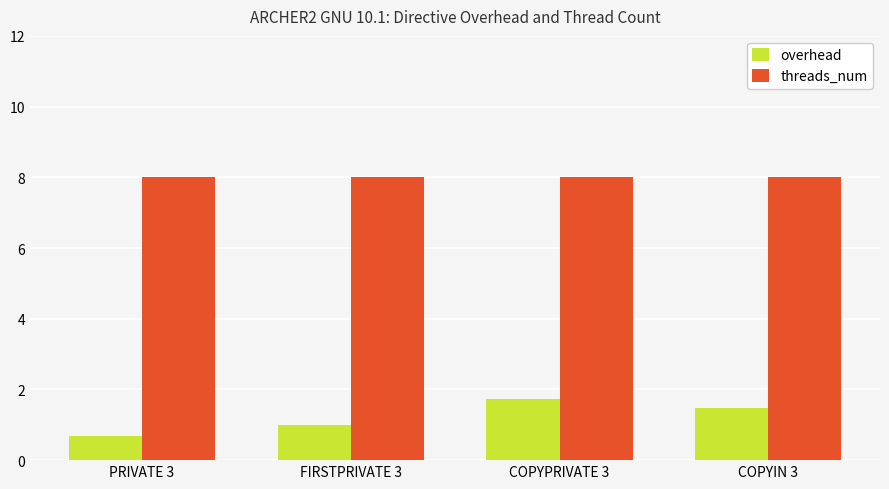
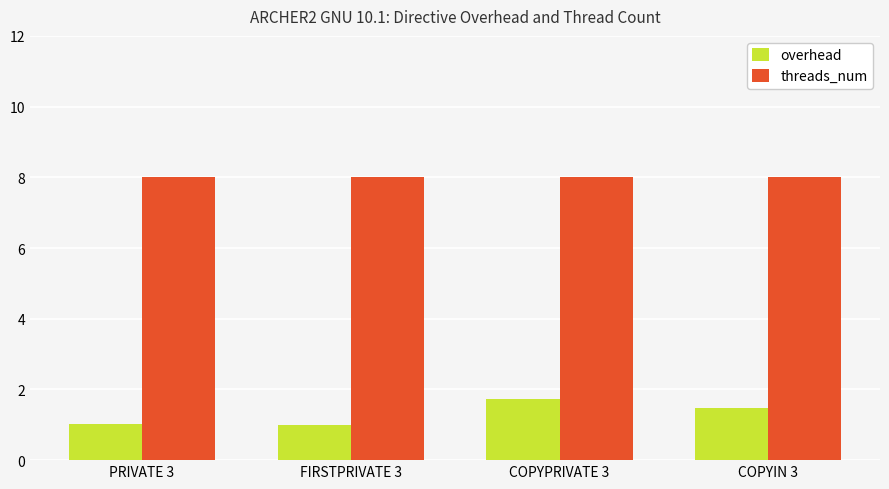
  {
    "overhead": {
-     "PRIVATE 3": 0.7,
+     "PRIVATE 3": 1.0,
      "FIRSTPRIVATE 3": 1.0,
      "COPYPRIVATE 3": 1.7,
      "COPYIN 3": 1.5
    },
    "threads_num": {
      "PRIVATE 3": 8.0,
      "FIRSTPRIVATE 3": 8.0,
      "COPYPRIVATE 3": 8.0,
      "COPYIN 3": 8.0
    }
  }
